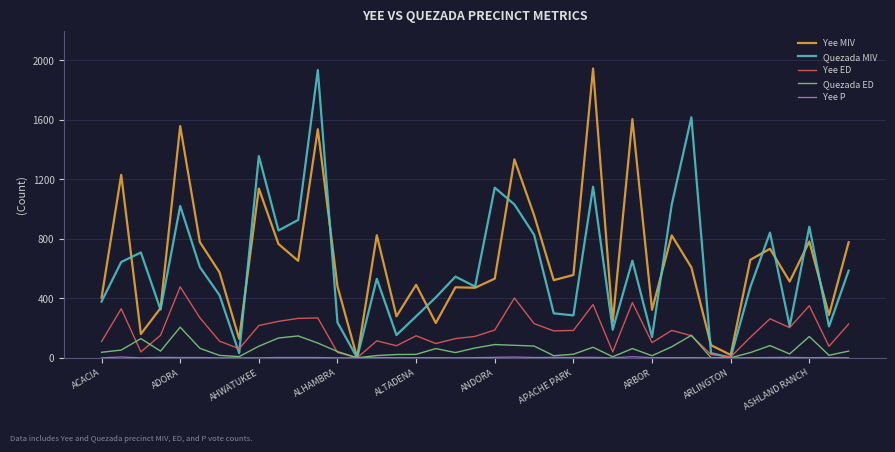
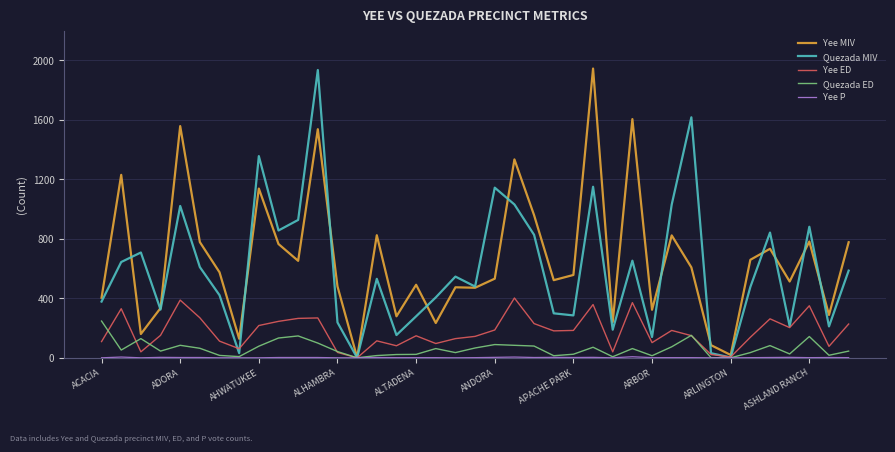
  {
    "Yee MIV": {
      "ACACIA": 400,
      "ADORA": 1560,
      "AHWATUKEE": 1140,
      "ALHAMBRA": 480,
      "ALTADENA": 490,
      "ANDORA": 530,
      "APACHE PARK": 560,
      "ARBOR": 320,
      "ASHLAND RANCH": 780
    },
    "Quezada MIV": {
      "ACACIA": 380,
      "ADORA": 1020,
      "AHWATUKEE": 1360,
      "ALHAMBRA": 240,
      "ALTADENA": 280,
      "ANDORA": 1140,
      "APACHE PARK": 290,
      "ARBOR": 140,
      "ASHLAND RANCH": 880
    },
    "Yee ED": {
      "ACACIA": 110,
-     "ADORA": 480,
+     "ADORA": 390,
      "AHWATUKEE": 220,
      "ALTADENA": 150,
      "ANDORA": 190,
      "APACHE PARK": 180,
      "ARBOR": 100,
      "ASHLAND RANCH": 350
    },
    "Quezada ED": {
-     "ACACIA": 40,
-     "ADORA": 210,
+     "ACACIA": 250,
+     "ADORA": 80,
      "AHWATUKEE": 80,
      "ALTADENA": 20,
      "ANDORA": 90,
      "APACHE PARK": 20,
      "ASHLAND RANCH": 140
    },
    "Yee P": {
      "ACACIA": 0,
      "ADORA": 0,
      "AHWATUKEE": 0,
      "ALHAMBRA": 0,
      "ALTADENA": 0,
      "ANDORA": 0,
      "APACHE PARK": 0,
      "ASHLAND RANCH": 0
    }
  }
